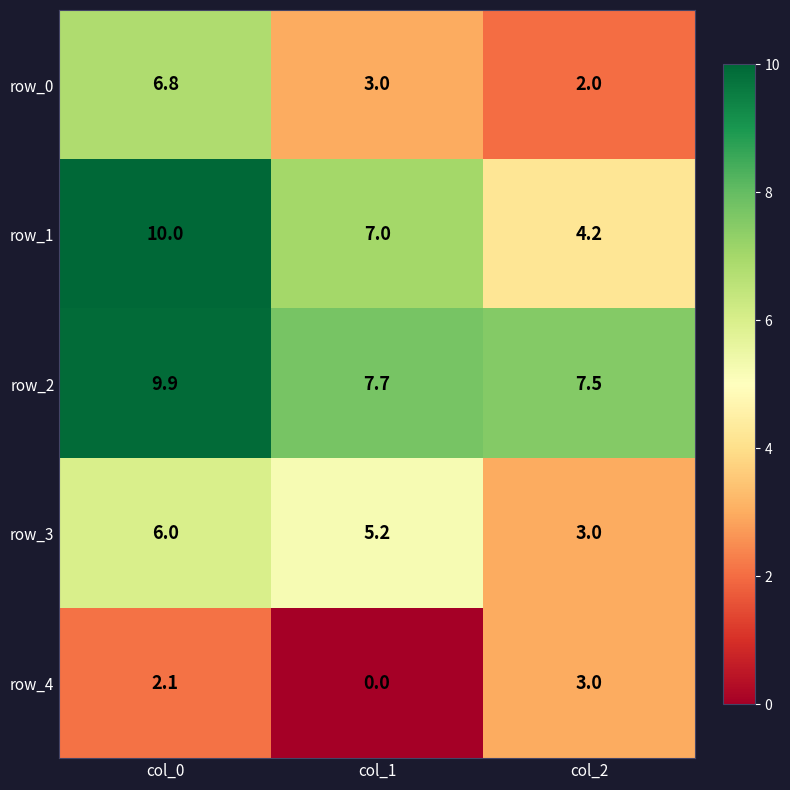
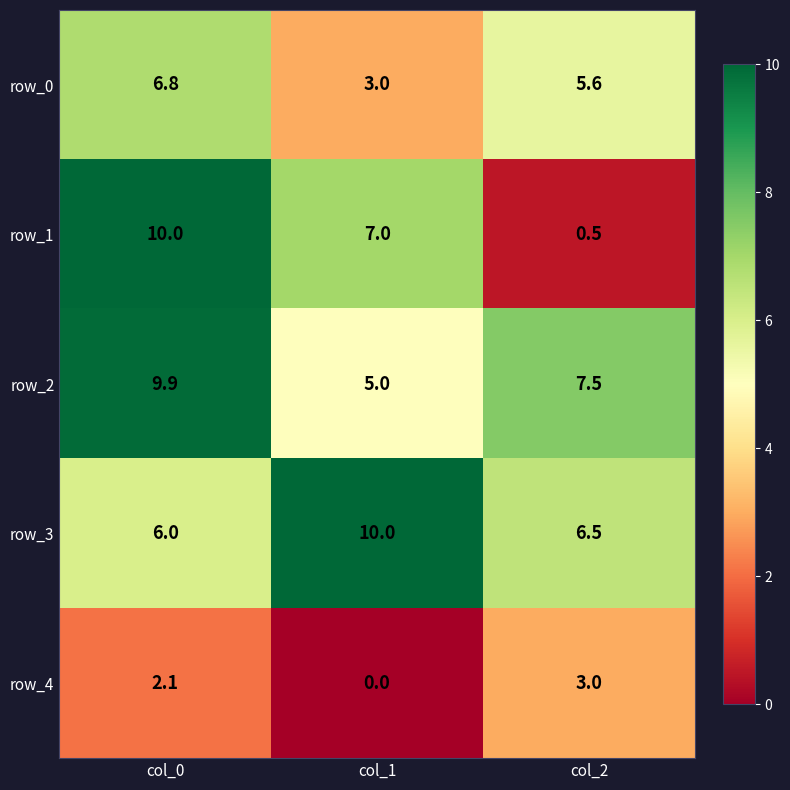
  {
    "row_0": {
      "col_0": 6.8,
      "col_1": 3.0,
-     "col_2": 2.0
+     "col_2": 5.6
    },
    "row_1": {
      "col_0": 10.0,
      "col_1": 7.0,
-     "col_2": 4.2
+     "col_2": 0.5
    },
    "row_2": {
      "col_0": 9.9,
-     "col_1": 7.7,
+     "col_1": 5.0,
      "col_2": 7.5
    },
    "row_3": {
      "col_0": 6.0,
-     "col_1": 5.2,
-     "col_2": 3.0
+     "col_1": 10.0,
+     "col_2": 6.5
    },
    "row_4": {
      "col_0": 2.1,
      "col_1": 0.0,
      "col_2": 3.0
    }
  }
